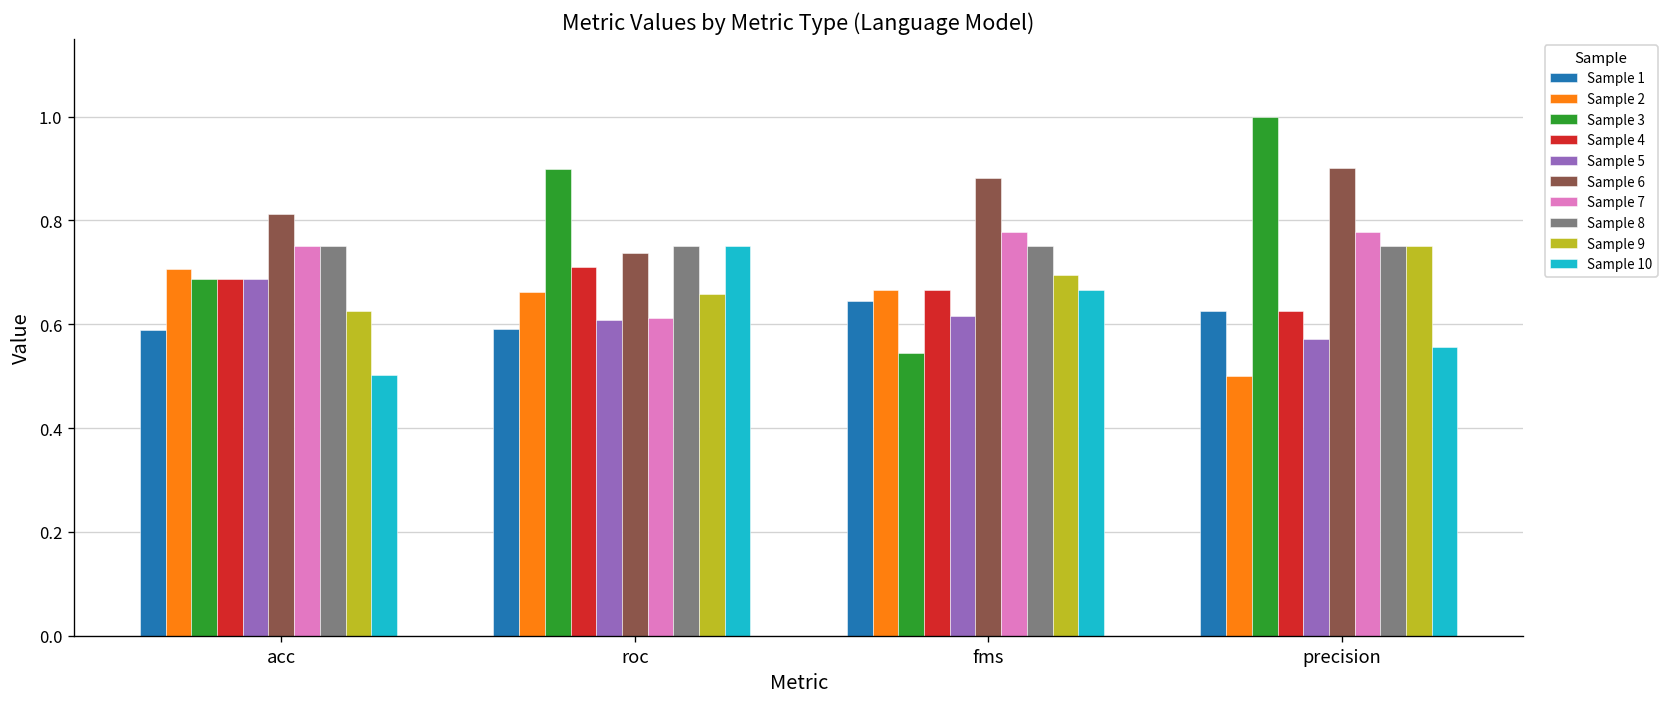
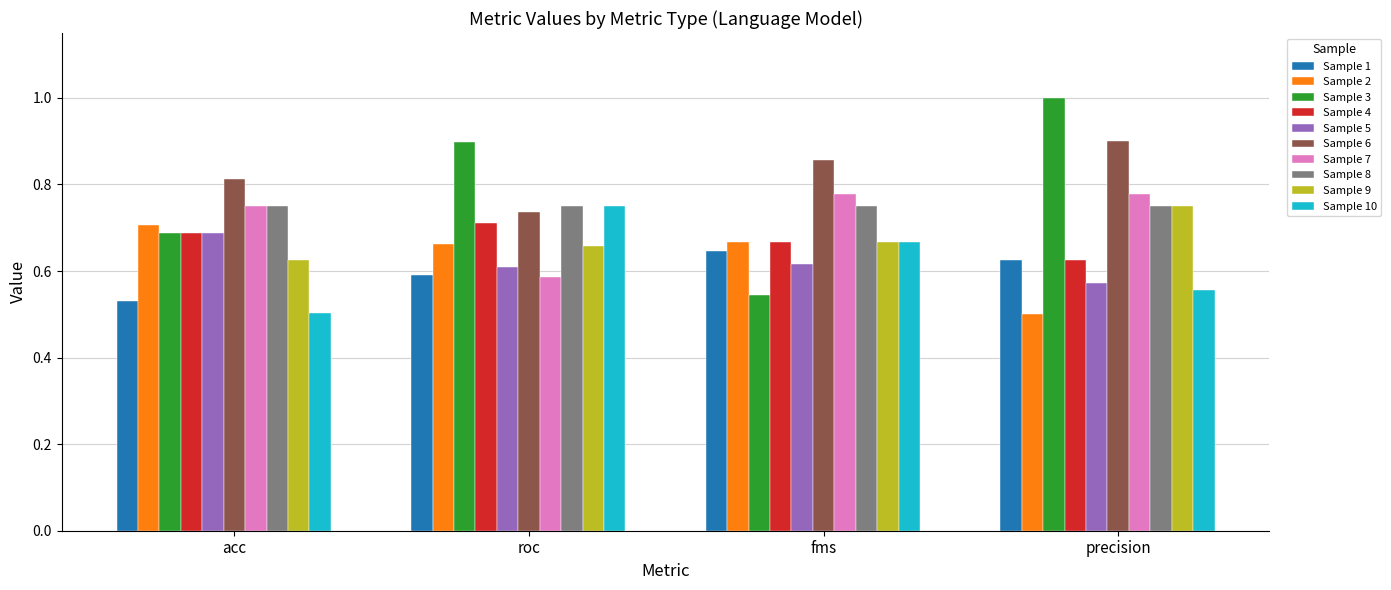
  {
    "Sample 1": {
-     "acc": 0.59,
+     "acc": 0.53,
      "roc": 0.59,
      "fms": 0.65,
      "precision": 0.63
    },
    "Sample 2": {
      "acc": 0.71,
      "roc": 0.66,
      "fms": 0.67,
      "precision": 0.50
    },
    "Sample 3": {
      "acc": 0.69,
      "roc": 0.90,
      "fms": 0.55,
      "precision": 1.00
    },
    "Sample 4": {
      "acc": 0.69,
      "roc": 0.71,
      "fms": 0.67,
      "precision": 0.63
    },
    "Sample 5": {
      "acc": 0.69,
      "roc": 0.61,
      "fms": 0.62,
      "precision": 0.57
    },
    "Sample 6": {
      "acc": 0.81,
      "roc": 0.74,
-     "fms": 0.88,
+     "fms": 0.86,
      "precision": 0.90
    },
    "Sample 7": {
      "acc": 0.75,
-     "roc": 0.61,
+     "roc": 0.59,
      "fms": 0.78,
      "precision": 0.78
    },
    "Sample 8": {
      "acc": 0.75,
      "roc": 0.75,
      "fms": 0.75,
      "precision": 0.75
    },
    "Sample 9": {
      "acc": 0.63,
      "roc": 0.66,
-     "fms": 0.70,
+     "fms": 0.67,
      "precision": 0.75
    },
    "Sample 10": {
      "acc": 0.50,
      "roc": 0.75,
      "fms": 0.67,
      "precision": 0.56
    }
  }
